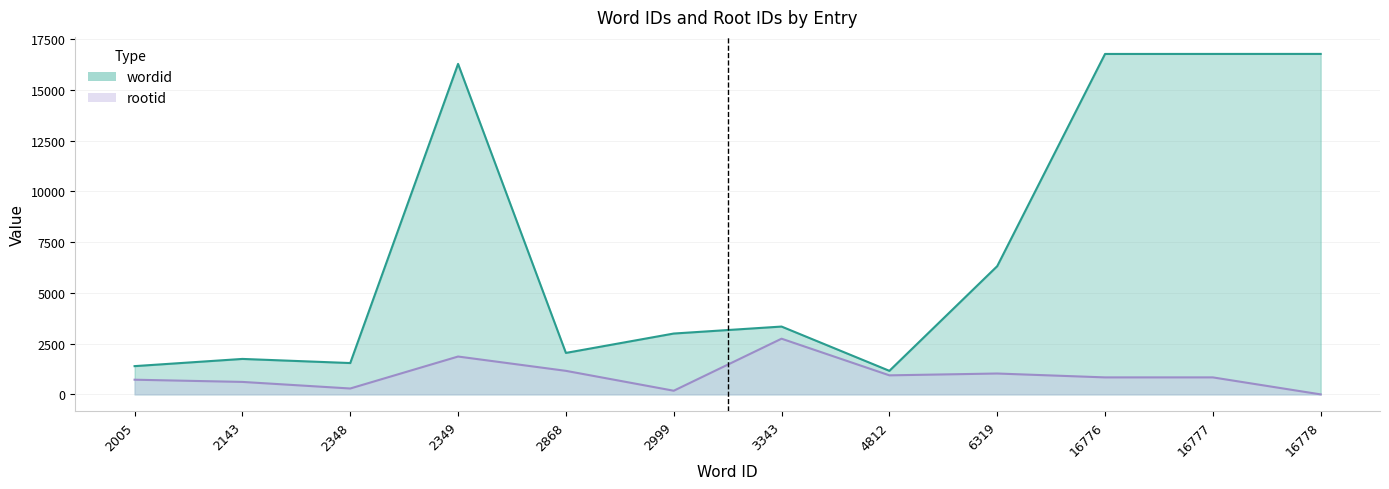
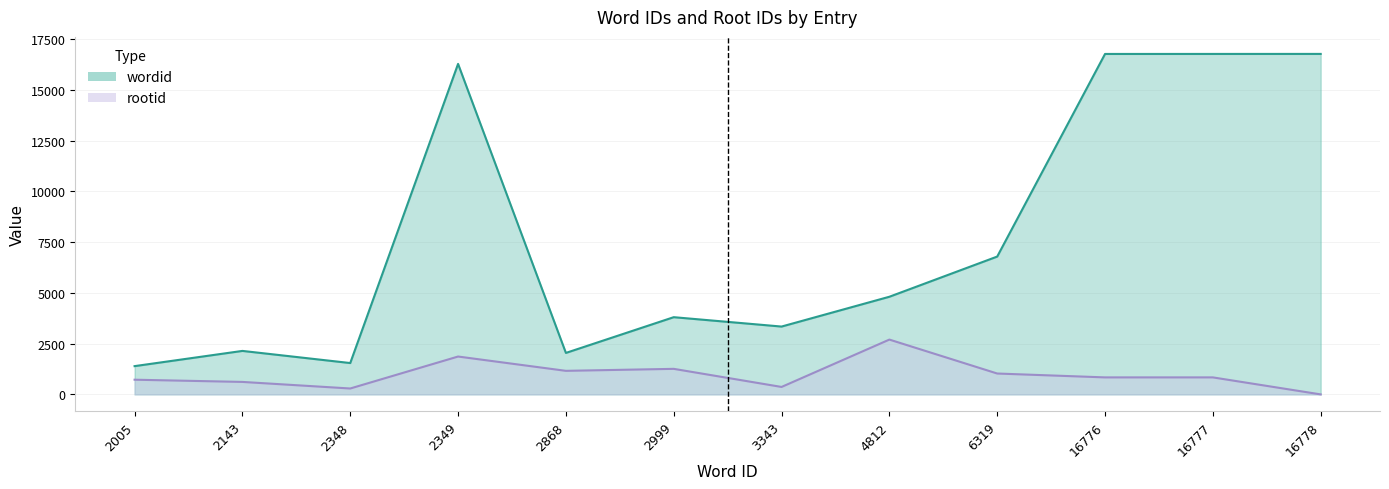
  {
    "wordid": {
      "2005": 1400,
-     "2143": 1700,
+     "2143": 2100,
      "2348": 1500,
      "2349": 16300,
      "2868": 2000,
-     "2999": 3000,
+     "2999": 3800,
      "3343": 3300,
-     "4812": 1200,
-     "6319": 6300,
+     "4812": 4800,
+     "6319": 6800,
      "16776": 16800,
      "16777": 16800,
      "16778": 16800
    },
    "rootid": {
      "2005": 700,
      "2143": 600,
      "2348": 300,
      "2349": 1900,
      "2868": 1200,
-     "2999": 200,
-     "3343": 2700,
-     "4812": 900,
+     "2999": 1300,
+     "3343": 400,
+     "4812": 2700,
      "6319": 1000,
      "16776": 800,
      "16777": 800,
      "16778": 0
    }
  }
